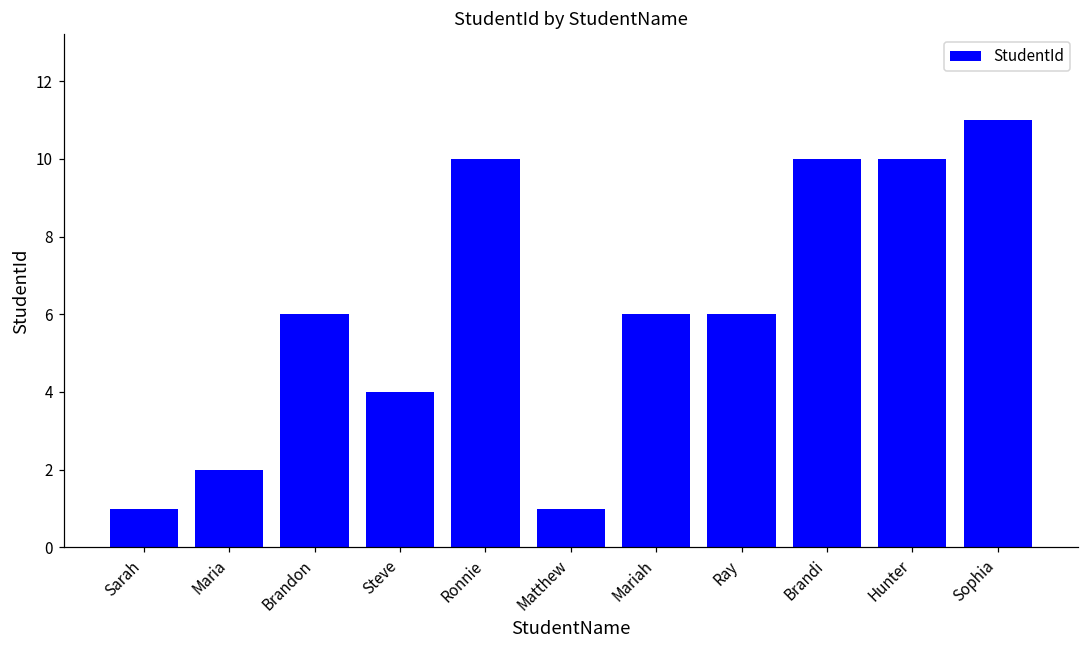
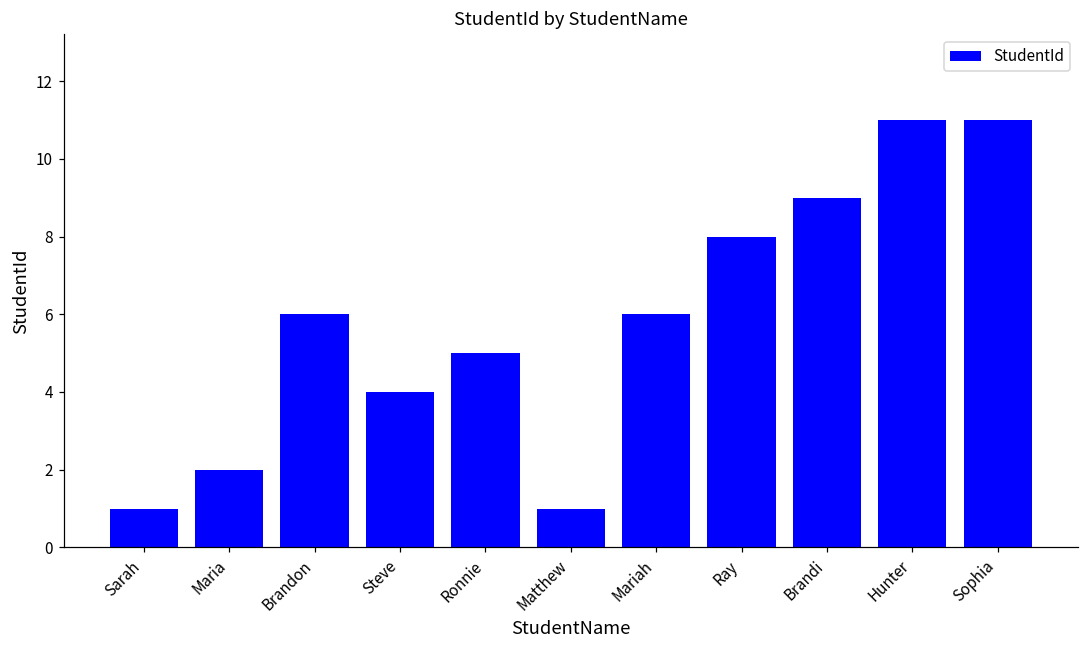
  {
    "Sarah": 1,
    "Maria": 2,
    "Brandon": 6,
    "Steve": 4,
-   "Ronnie": 10,
+   "Ronnie": 5,
    "Matthew": 1,
    "Mariah": 6,
-   "Ray": 6,
-   "Brandi": 10,
-   "Hunter": 10,
+   "Ray": 8,
+   "Brandi": 9,
+   "Hunter": 11,
    "Sophia": 11
  }
